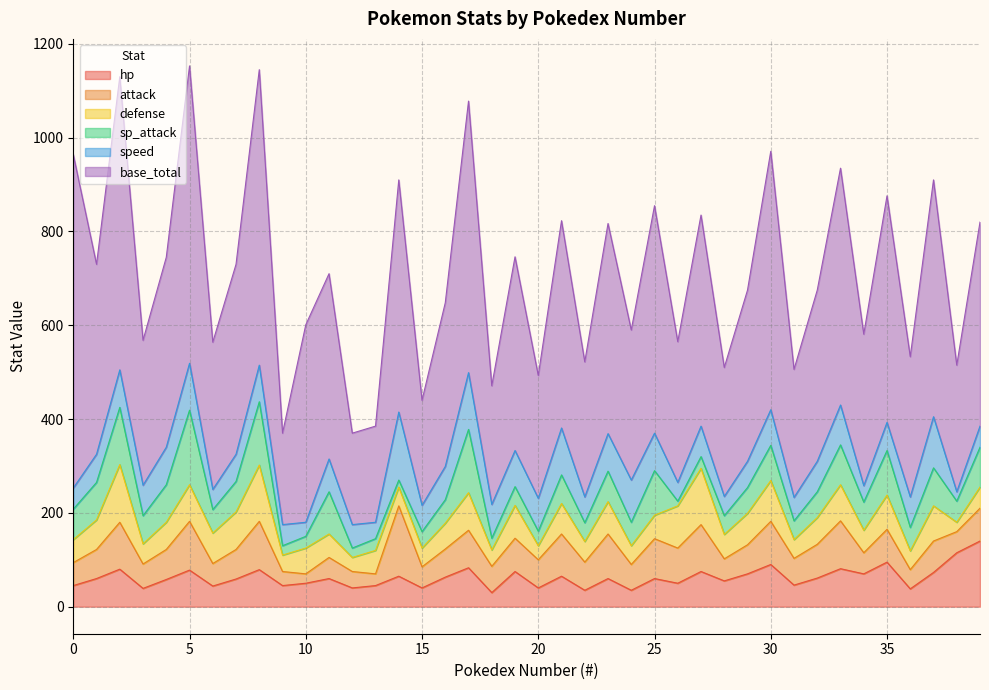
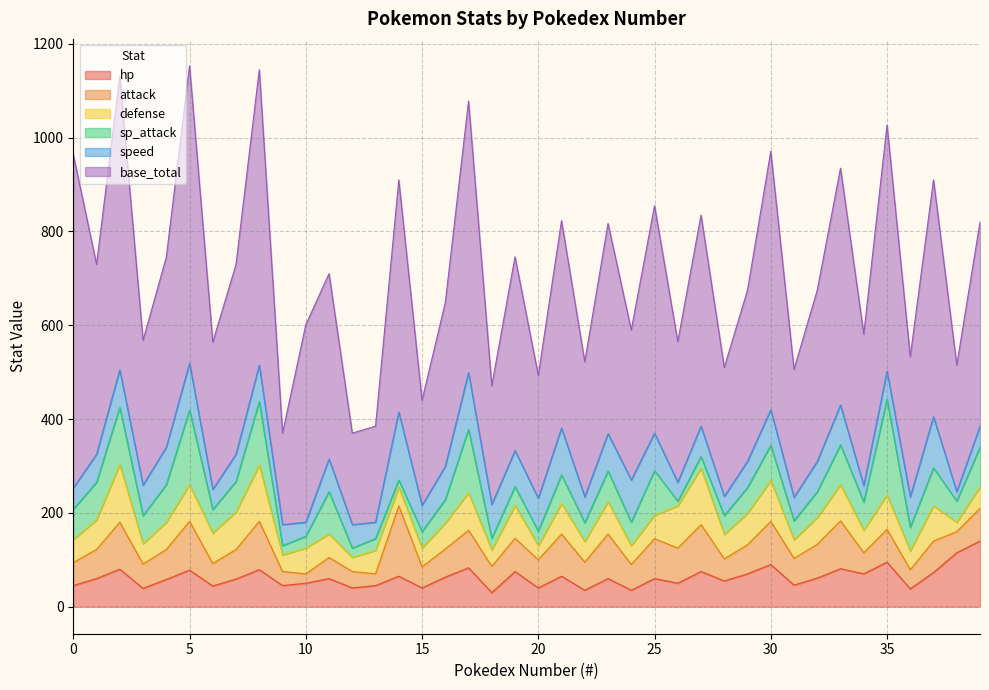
  {
    "sp_attack": {
      "0": 70,
      "5": 160,
      "10": 30,
      "15": 40,
      "20": 30,
      "25": 100,
      "30": 80,
-     "35": 100
+     "35": 200
    },
    "speed": {
      "0": 50,
      "5": 100,
      "10": 30,
      "15": 60,
      "20": 70,
      "25": 80,
      "30": 80,
      "35": 60
    },
    "base_total": {
      "0": 710,
      "5": 630,
      "10": 420,
      "15": 220,
      "20": 260,
      "25": 490,
      "30": 550,
-     "35": 480
+     "35": 530
    }
  }
